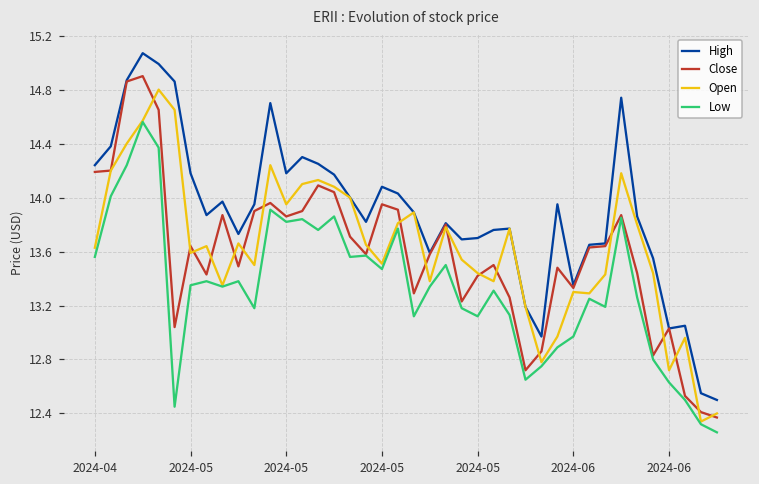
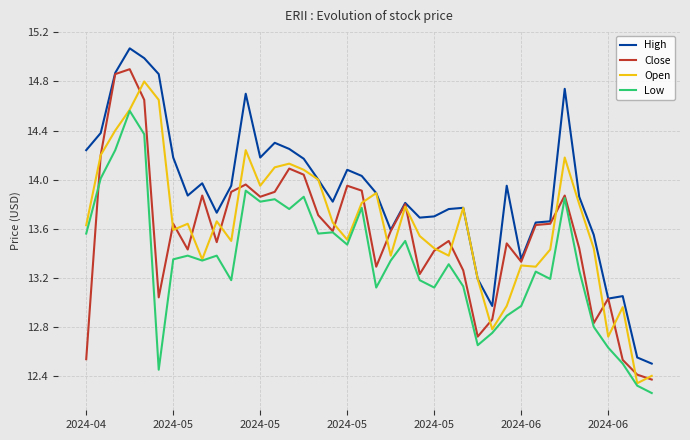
  {
    "High": {
      "2024-04": 14.24
    },
    "Close": {
-     "2024-04": 14.19
+     "2024-04": 12.54
    },
    "Open": {
      "2024-04": 13.63
    },
    "Low": {
      "2024-04": 13.56
    }
  }
